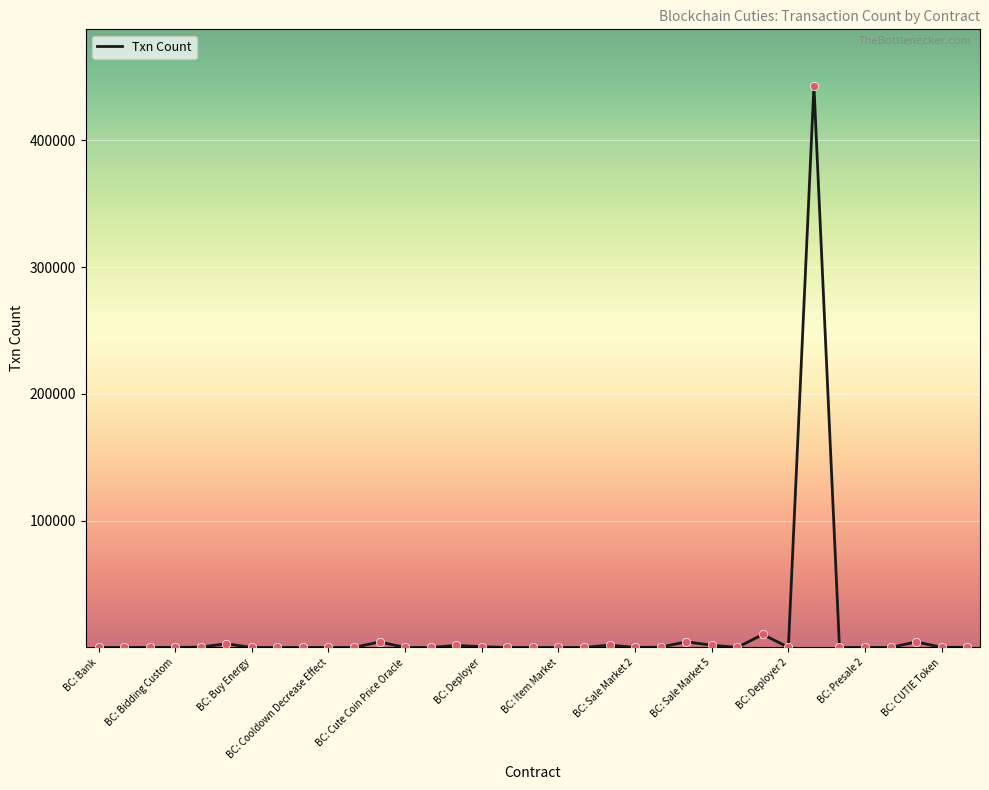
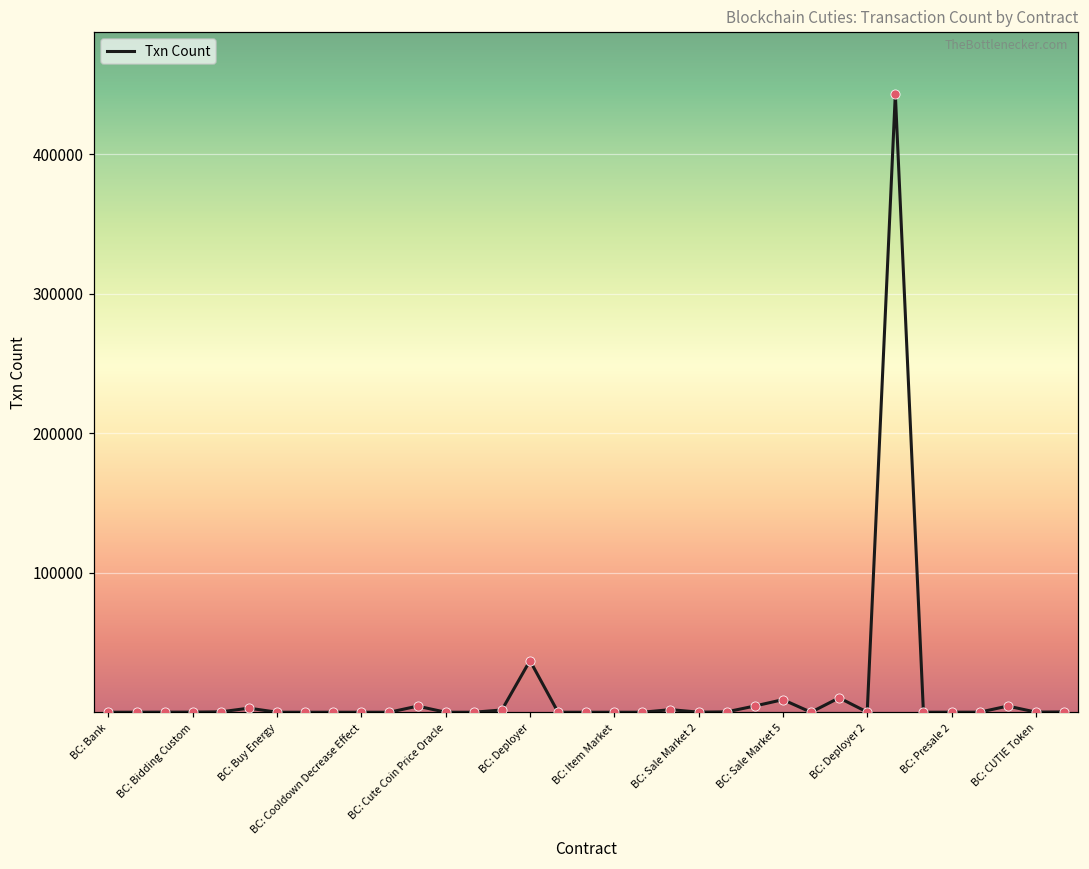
  {
    "BC: Bank": 0,
    "BC: Bidding Custom": 0,
    "BC: Buy Energy": 0,
    "BC: Cooldown Decrease Effect": 0,
    "BC: Cute Coin Price Oracle": 0,
-   "BC: Deployer": 1000,
+   "BC: Deployer": 37000,
    "BC: Item Market": 0,
    "BC: Sale Market 2": 0,
-   "BC: Sale Market 5": 2000,
+   "BC: Sale Market 5": 9000,
    "BC: Deployer 2": 0,
    "BC: Presale 2": 0,
    "BC: CUTIE Token": 0
  }
